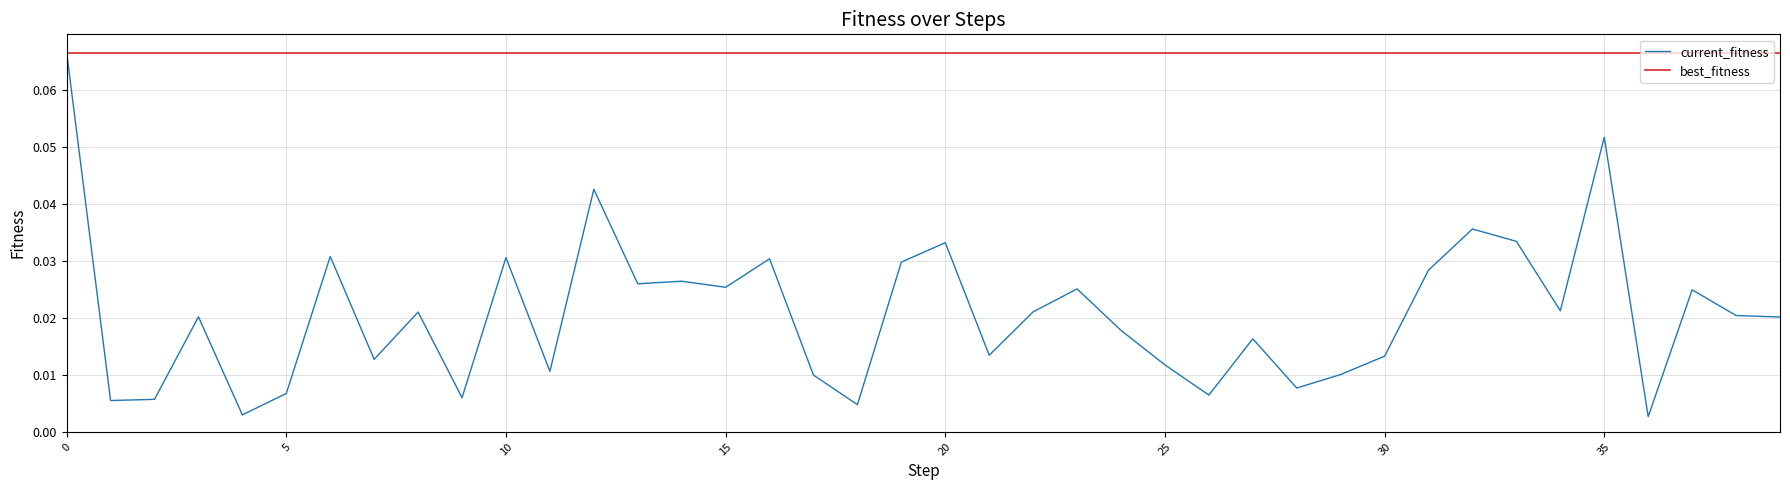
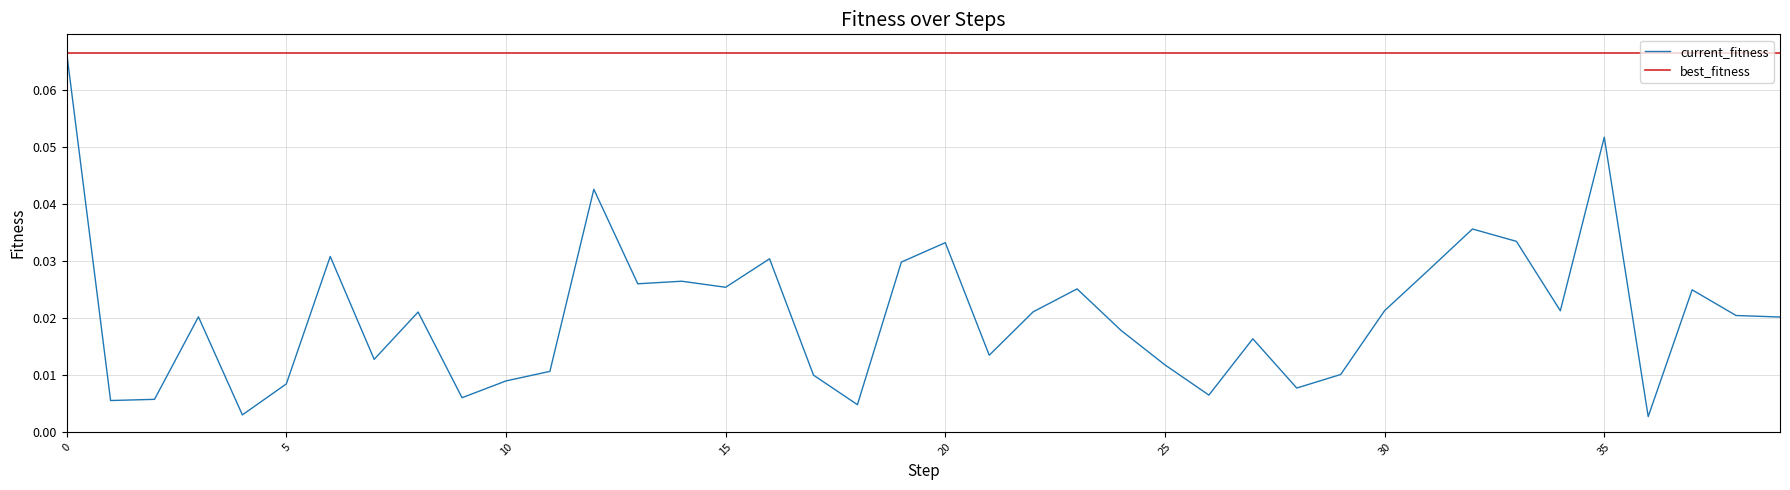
  {
    "current_fitness": {
-     "5": 0.007,
-     "10": 0.031,
+     "5": 0.008,
+     "10": 0.009,
      "15": 0.025,
      "20": 0.033,
      "25": 0.012,
-     "30": 0.013,
+     "30": 0.021,
      "35": 0.052
    },
    "best_fitness": {
      "5": 0.067,
      "10": 0.067,
      "15": 0.067,
      "20": 0.067,
      "25": 0.067,
      "30": 0.067,
      "35": 0.067
    }
  }
